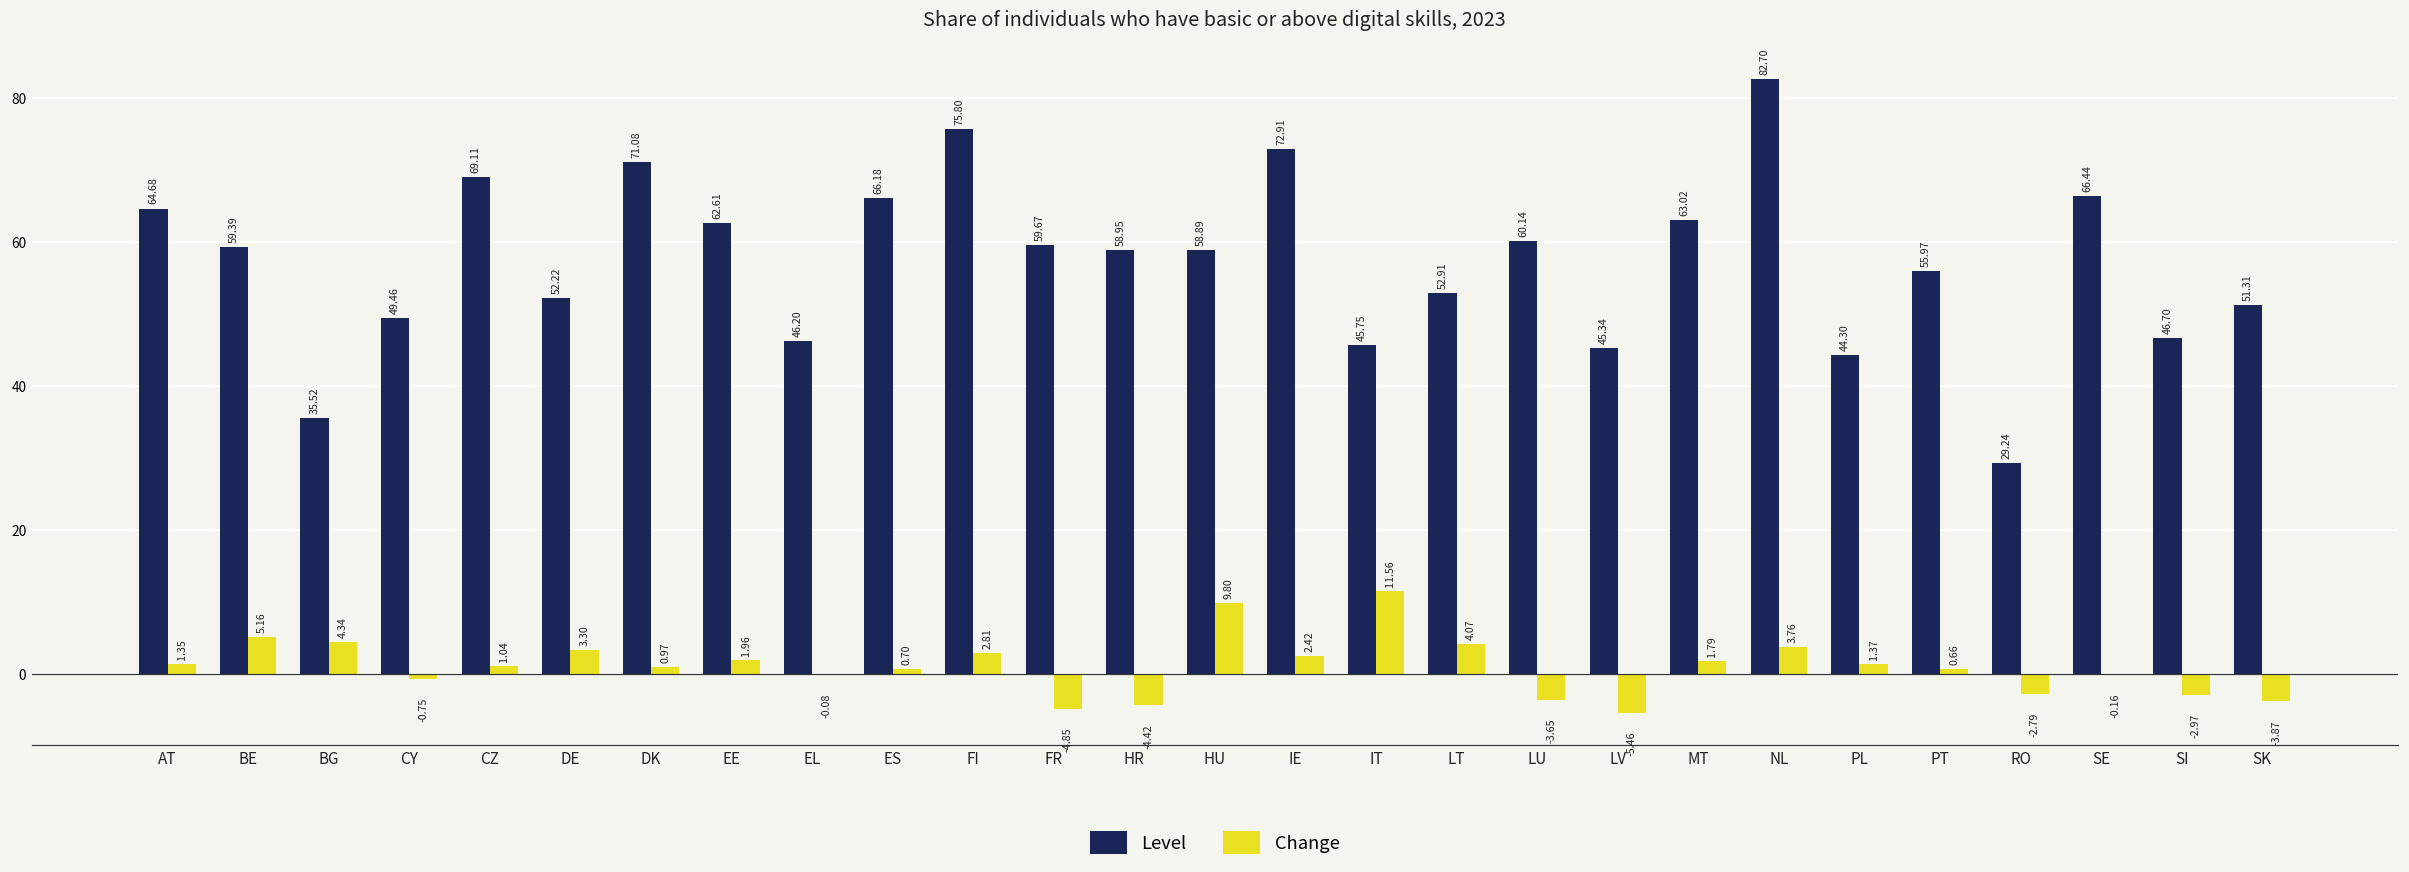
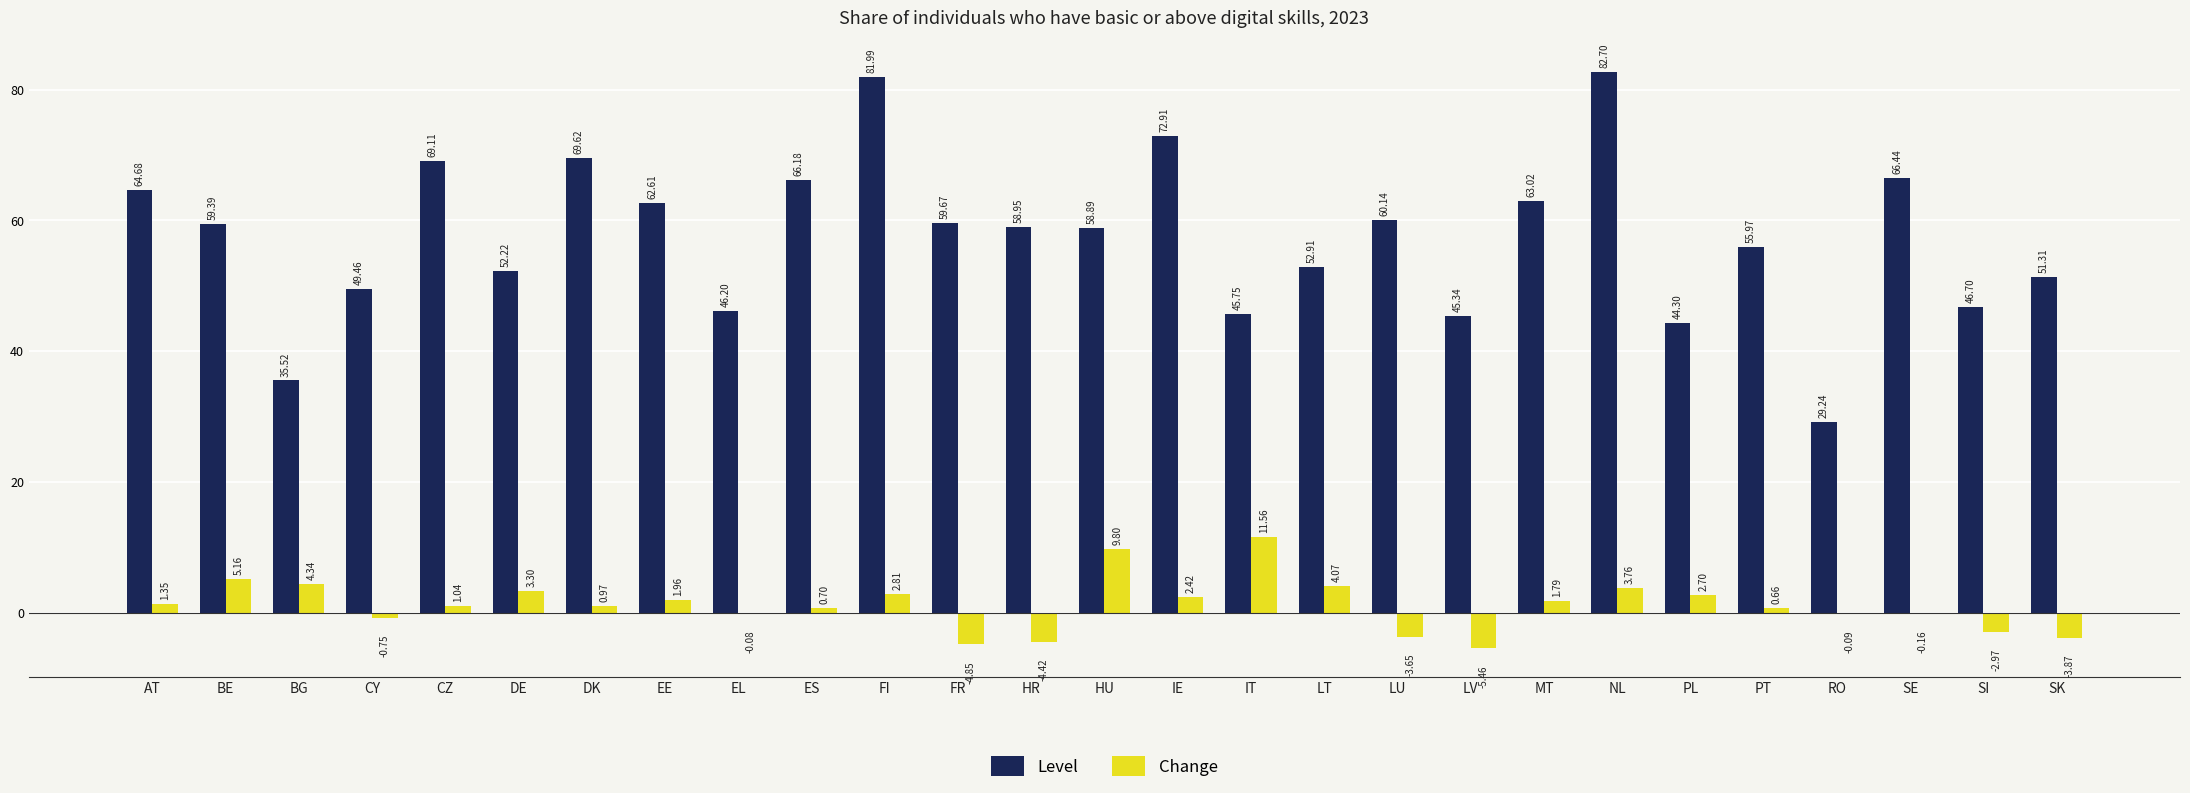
  {
    "Level": {
      "AT": 64.68,
      "BE": 59.39,
      "BG": 35.52,
      "CY": 49.46,
      "CZ": 69.11,
      "DE": 52.22,
-     "DK": 71.08,
+     "DK": 69.62,
      "EE": 62.61,
      "EL": 46.20,
      "ES": 66.18,
-     "FI": 75.80,
+     "FI": 81.99,
      "FR": 59.67,
      "HR": 58.95,
      "HU": 58.89,
      "IE": 72.91,
      "IT": 45.75,
      "LT": 52.91,
      "LU": 60.14,
      "LV": 45.34,
      "MT": 63.02,
      "NL": 82.70,
      "PL": 44.30,
      "PT": 55.97,
      "RO": 29.24,
      "SE": 66.44,
      "SI": 46.70,
      "SK": 51.31
    },
    "Change": {
      "AT": 1.35,
      "BE": 5.16,
      "BG": 4.34,
      "CY": -0.75,
      "CZ": 1.04,
      "DE": 3.30,
      "DK": 0.97,
      "EE": 1.96,
      "EL": -0.08,
      "ES": 0.70,
      "FI": 2.81,
      "FR": -4.85,
      "HR": -4.42,
      "HU": 9.80,
      "IE": 2.42,
      "IT": 11.56,
      "LT": 4.07,
      "LU": -3.65,
      "LV": -5.46,
      "MT": 1.79,
      "NL": 3.76,
-     "PL": 1.37,
+     "PL": 2.70,
      "PT": 0.66,
-     "RO": -2.79,
+     "RO": -0.09,
      "SE": -0.16,
      "SI": -2.97,
      "SK": -3.87
    }
  }
